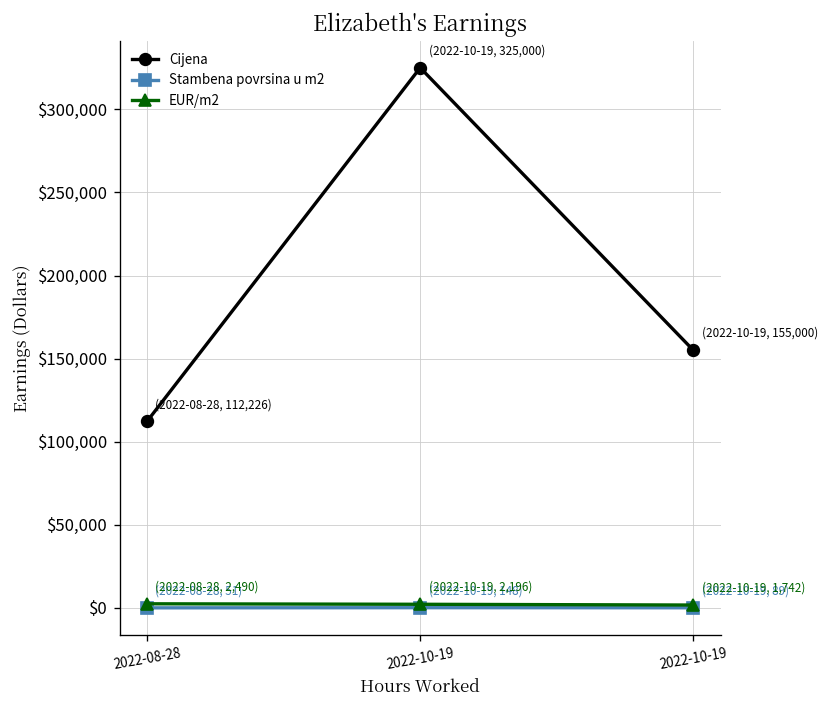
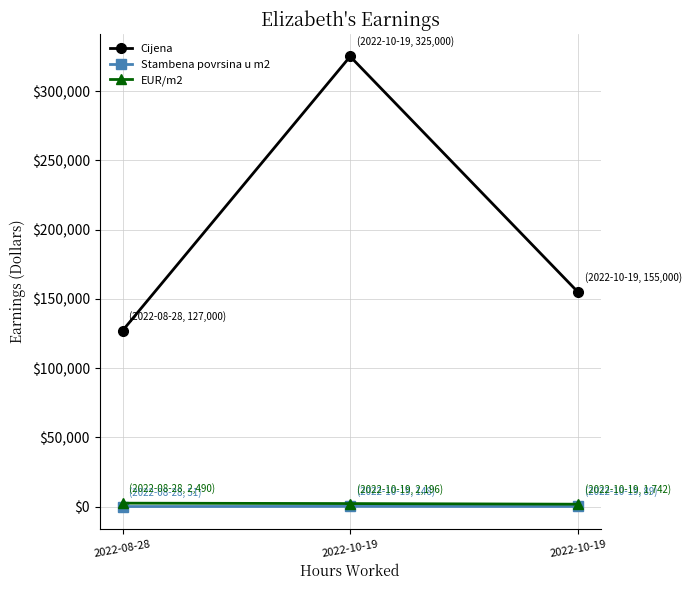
  {
    "Cijena": {
-     "2022-08-28": "112,226"
+     "2022-08-28": "127,000"
    },
    "Stambena povrsina u m2": {
      "2022-08-28": "$0"
    }
  }
